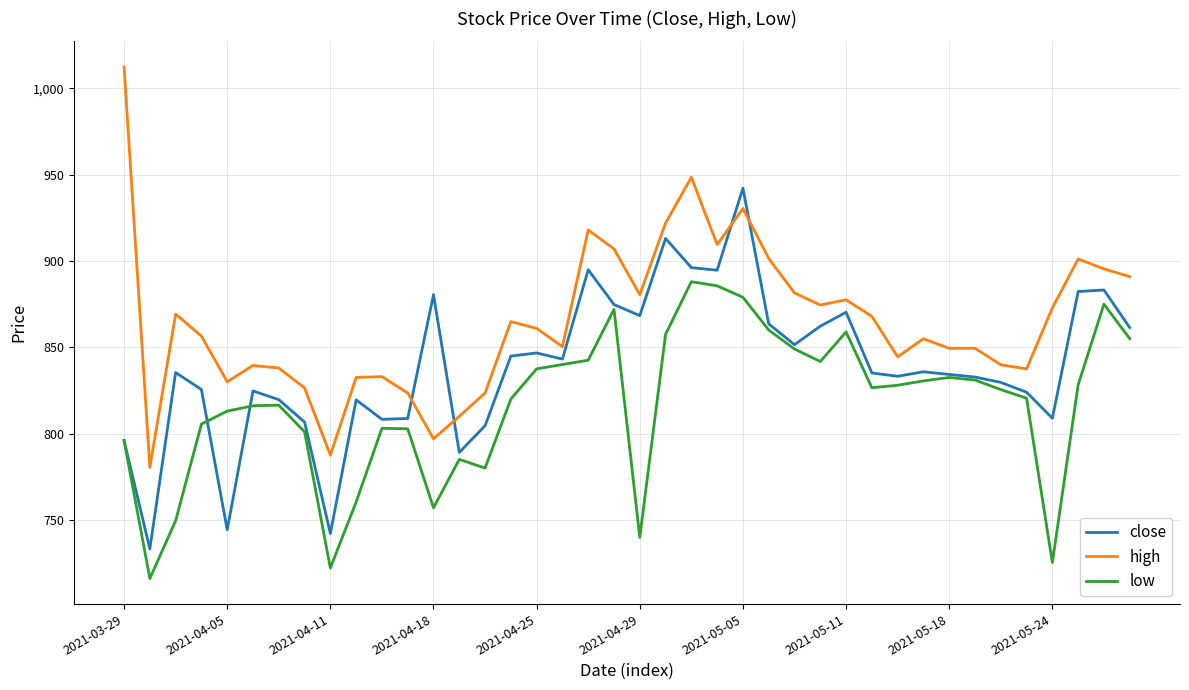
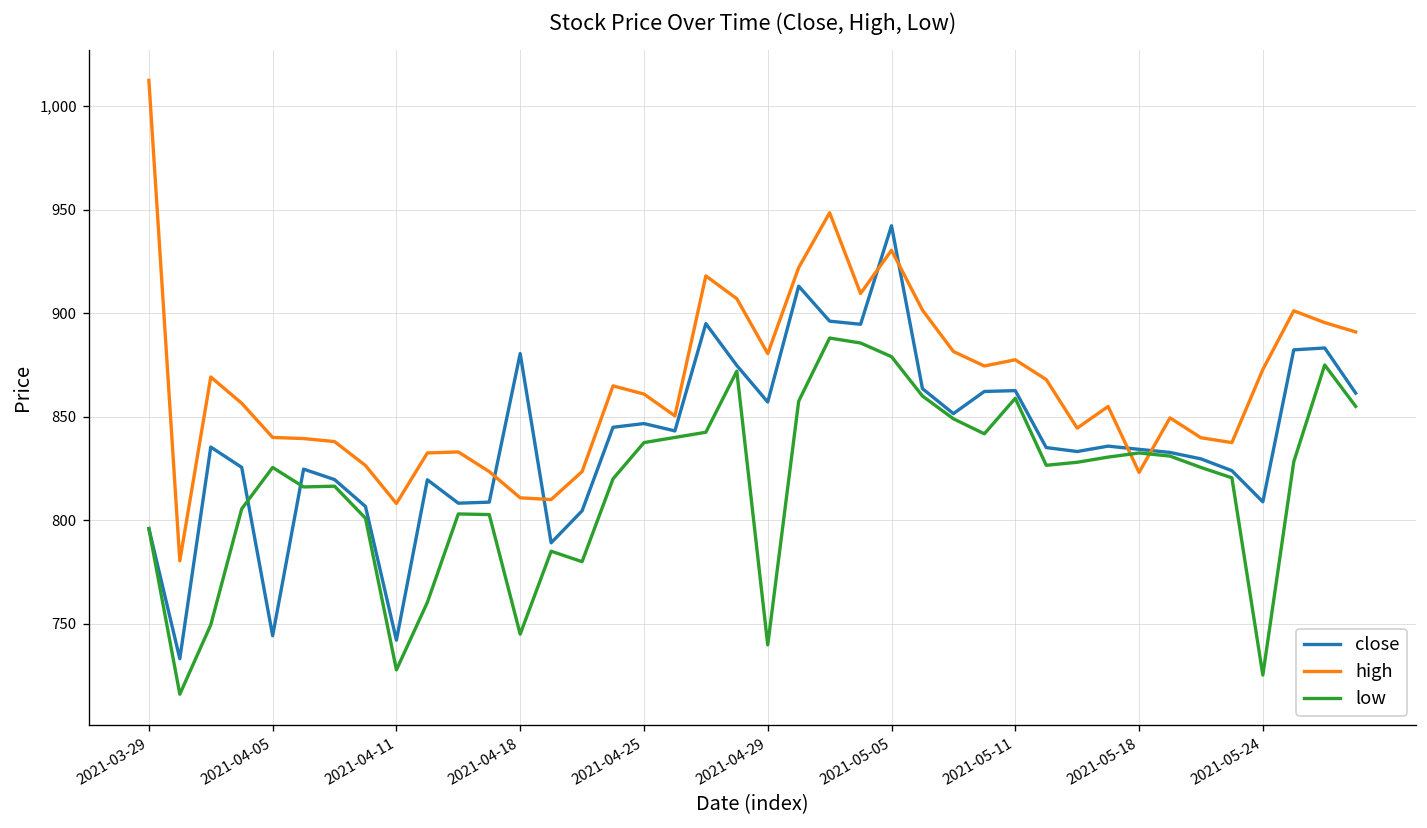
  {
    "close": {
      "2021-04-05": "744",
      "2021-04-11": "742",
      "2021-04-18": "881",
      "2021-04-25": "847",
-     "2021-04-29": "868",
+     "2021-04-29": "857",
      "2021-05-05": "942",
-     "2021-05-11": "870",
+     "2021-05-11": "863",
      "2021-05-18": "834",
      "2021-05-24": "809"
    },
    "high": {
      "2021-03-29": "1,012",
-     "2021-04-05": "830",
-     "2021-04-11": "788",
-     "2021-04-18": "797",
+     "2021-04-05": "840",
+     "2021-04-11": "808",
+     "2021-04-18": "811",
      "2021-04-25": "861",
      "2021-04-29": "881",
      "2021-05-05": "930",
      "2021-05-11": "878",
-     "2021-05-18": "849",
+     "2021-05-18": "823",
      "2021-05-24": "873"
    },
    "low": {
-     "2021-04-05": "813",
-     "2021-04-11": "722",
-     "2021-04-18": "757",
+     "2021-04-05": "826",
+     "2021-04-11": "728",
+     "2021-04-18": "745",
      "2021-04-25": "838",
      "2021-04-29": "740",
      "2021-05-05": "879",
      "2021-05-11": "859",
      "2021-05-18": "833",
      "2021-05-24": "725"
    }
  }
